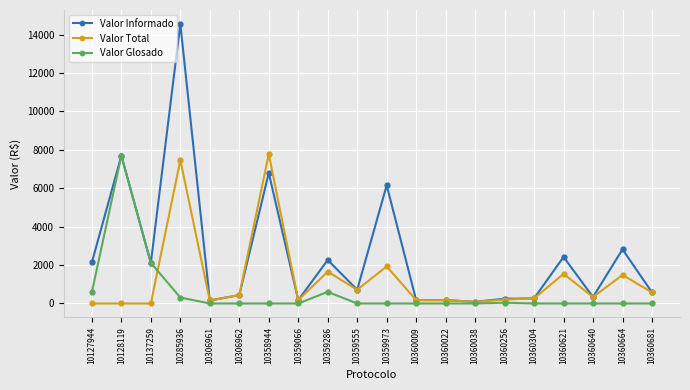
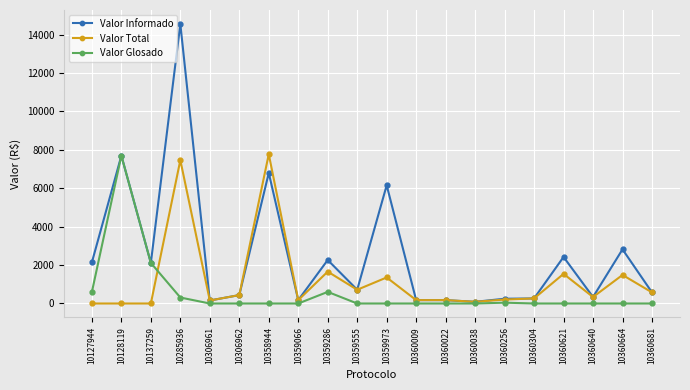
  {
    "Valor Informado": {
      "10127944": 2100,
      "10285936": 14600,
      "10358944": 6800,
      "10359286": 2300,
      "10359973": 6200,
      "10360621": 2400,
      "10360664": 2800
    },
    "Valor Total": {
      "10127944": 0,
      "10128119": 0,
      "10137259": 0,
      "10285936": 7500,
      "10358944": 7800,
      "10359286": 1700,
-     "10359973": 1900,
+     "10359973": 1400,
      "10360621": 1500,
      "10360664": 1500
    },
    "Valor Glosado": {
      "10127944": 600,
      "10285936": 300,
      "10306961": 0,
      "10306962": 0,
      "10358944": 0,
      "10359066": 0,
      "10359286": 600,
      "10359555": 0,
      "10359973": 0,
      "10360009": 0,
      "10360022": 0,
      "10360256": 0,
      "10360304": 0,
      "10360621": 0,
      "10360640": 0,
      "10360664": 0,
      "10360681": 0
    }
  }
